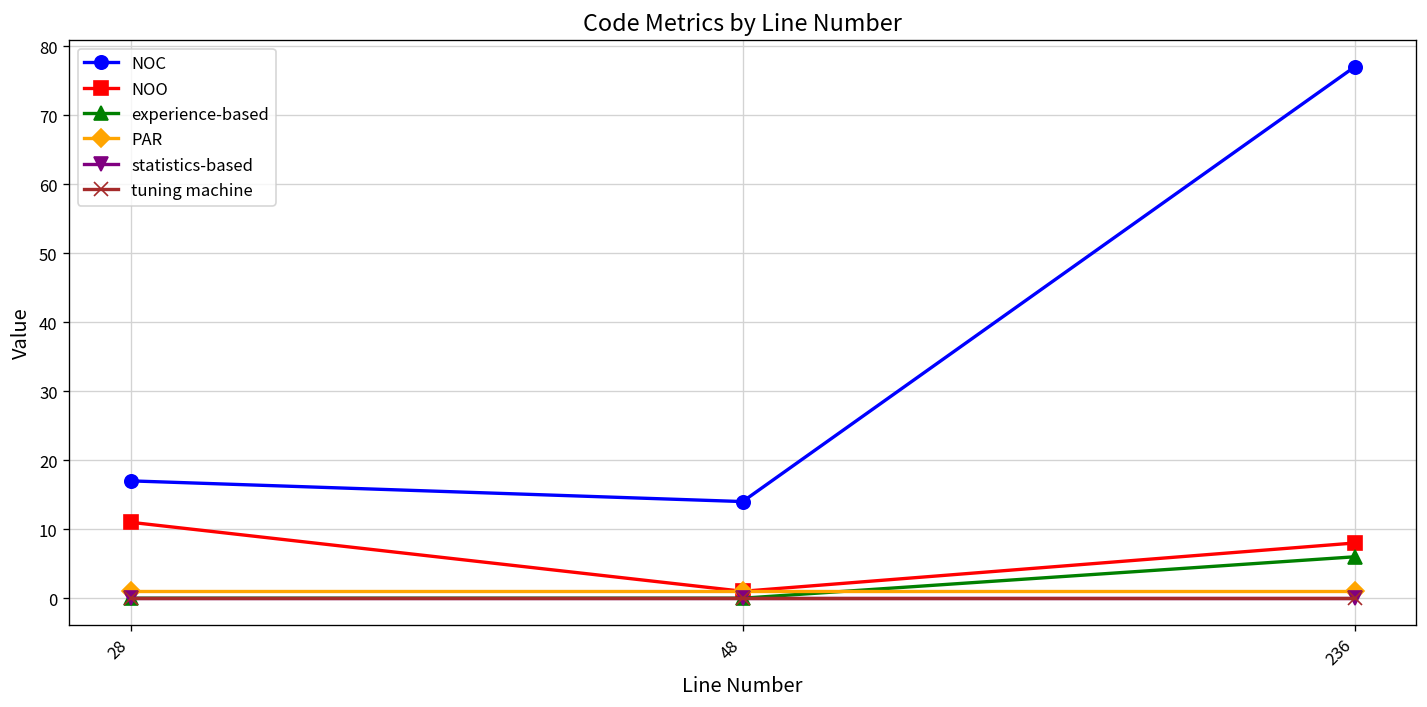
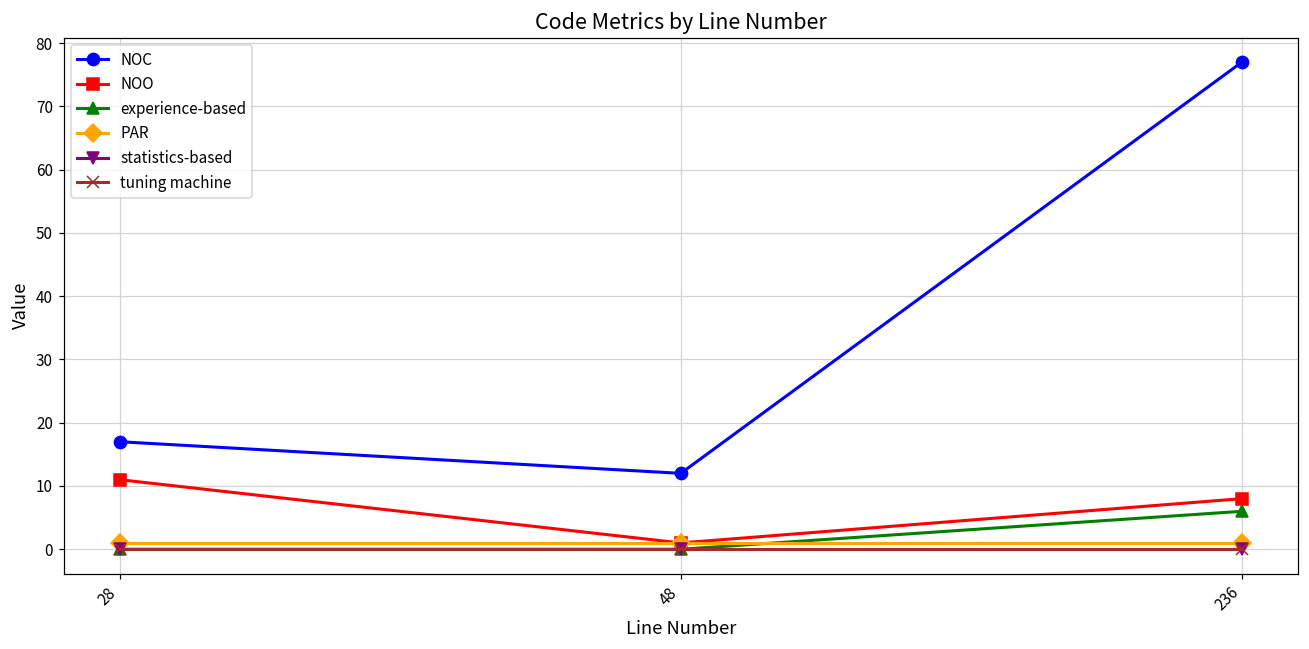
  {
    "NOC": {
      "28": 17,
-     "48": 14,
+     "48": 12,
      "236": 77
    },
    "NOO": {
      "28": 11,
      "236": 8
    },
    "experience-based": {
      "236": 6
    },
    "PAR": {
      "28": 1,
      "236": 1
    },
    "tuning machine": {
      "236": 0
    }
  }
